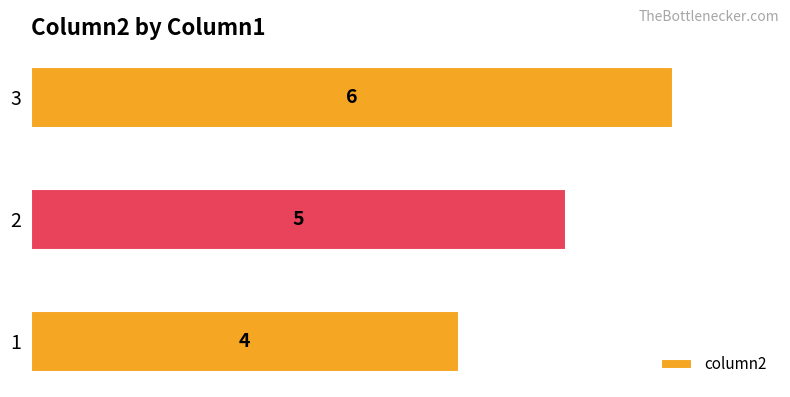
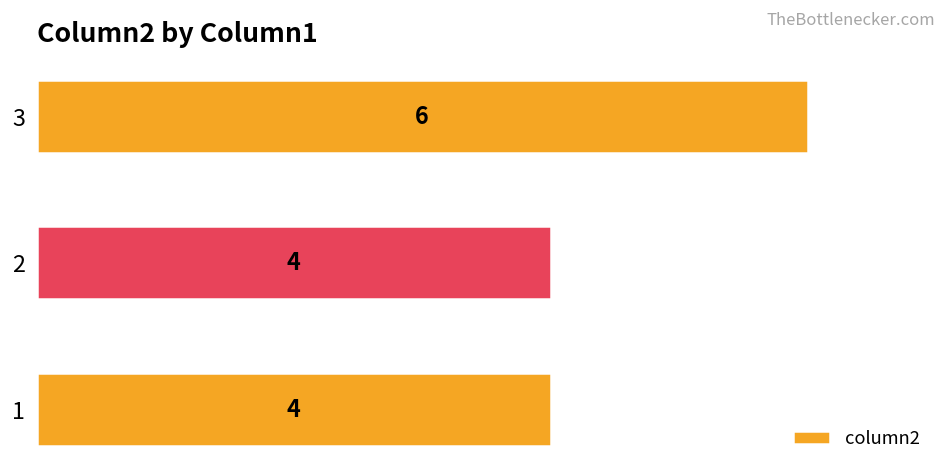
  {
    "3": 6,
-   "2": 5,
+   "2": 4,
    "1": 4
  }
